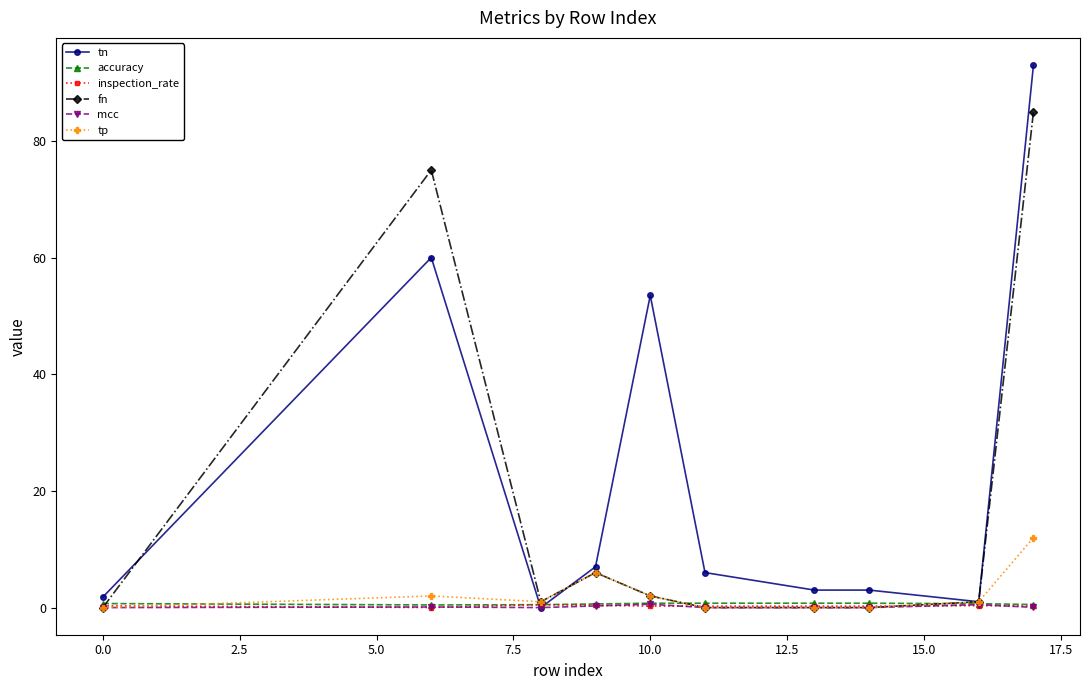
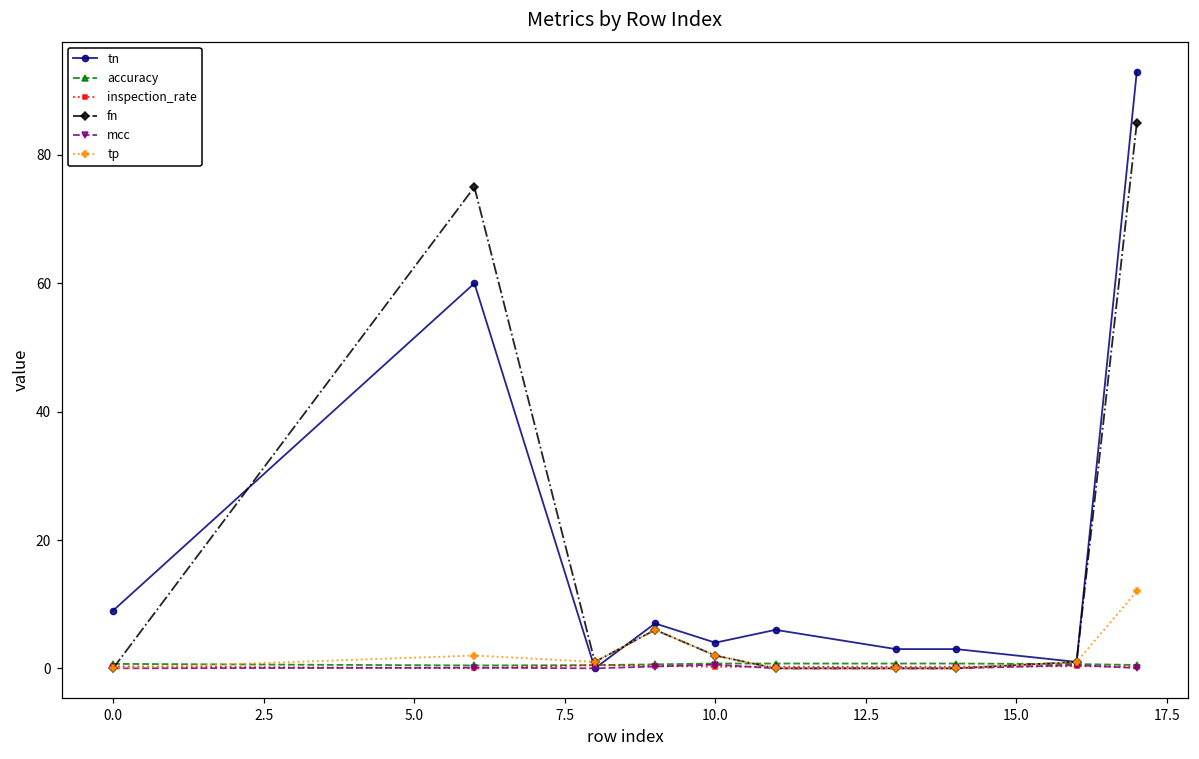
  {
    "tn": {
-     "0.0": 2,
-     "10.0": 54
+     "0.0": 9,
+     "10.0": 4
    }
  }
